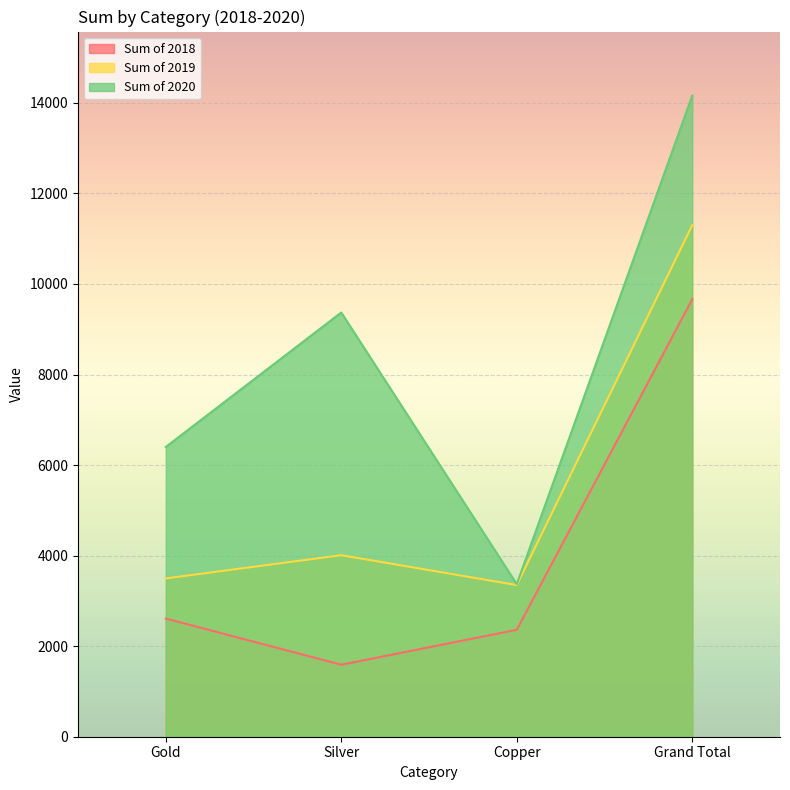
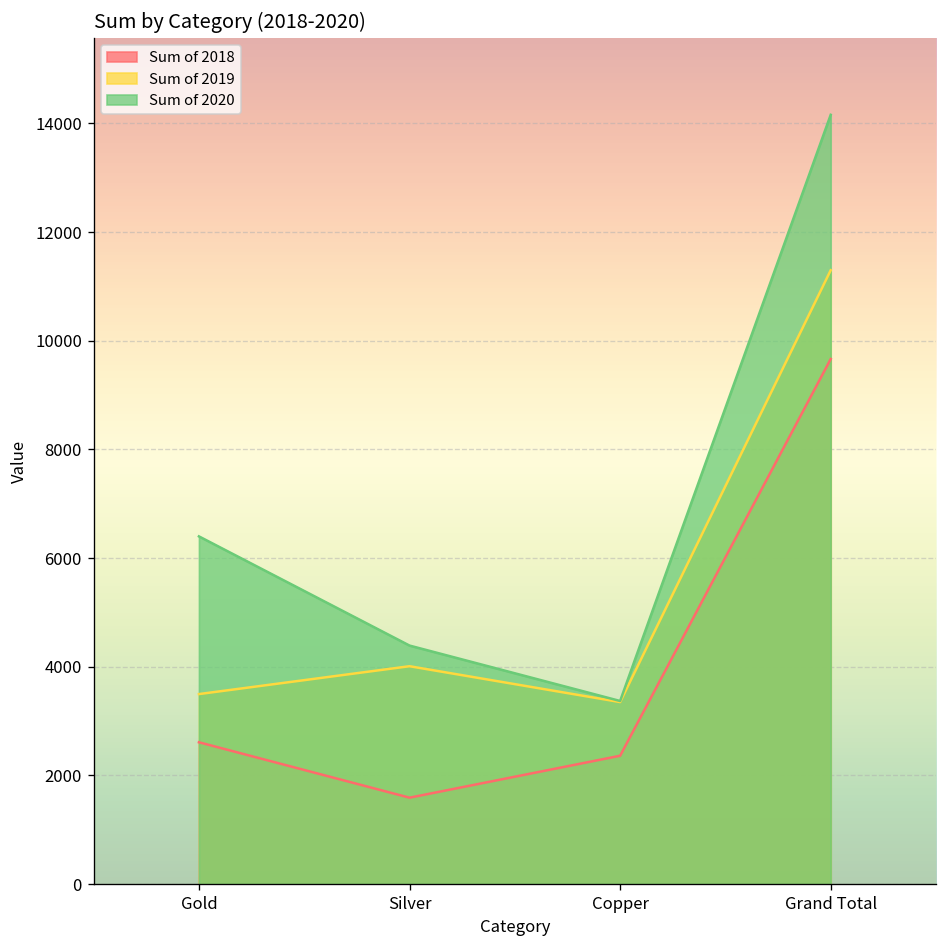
  {
    "Sum of 2018": {
      "Gold": 2600,
      "Silver": 1600,
      "Copper": 2400,
      "Grand Total": 9700
    },
    "Sum of 2019": {
      "Gold": 3500,
      "Silver": 4000,
      "Grand Total": 11300
    },
    "Sum of 2020": {
      "Gold": 6400,
-     "Silver": 9400,
+     "Silver": 4400,
      "Grand Total": 14200
    }
  }
